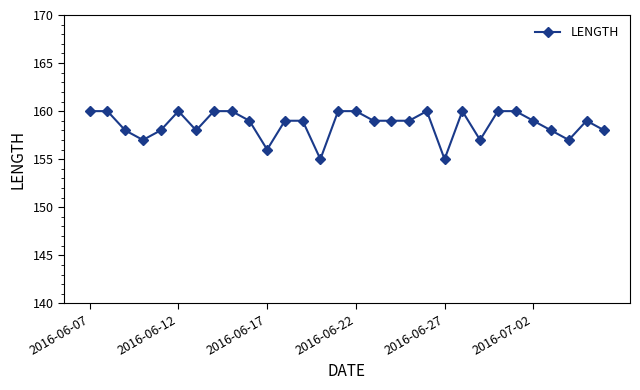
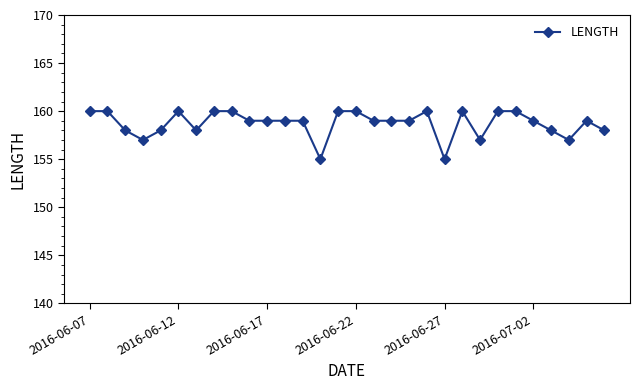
  {
    "2016-06-07": 160,
    "2016-06-12": 160,
-   "2016-06-17": 156,
+   "2016-06-17": 159,
    "2016-06-22": 160,
    "2016-06-27": 155,
    "2016-07-02": 159
  }
